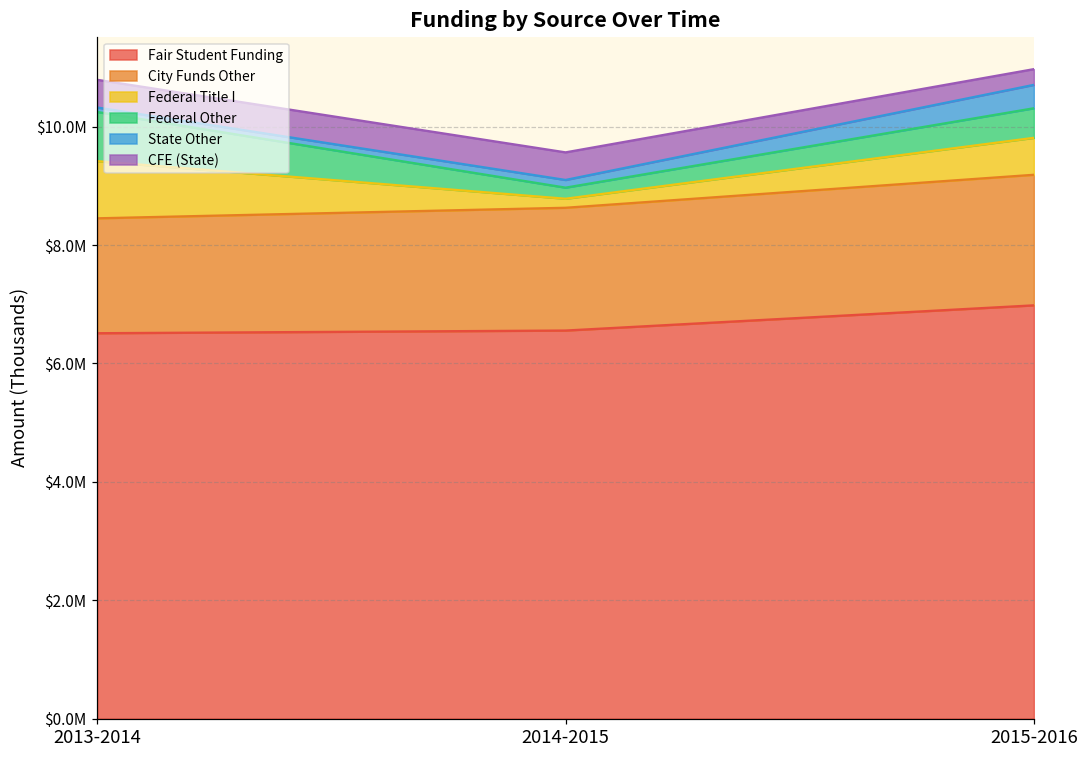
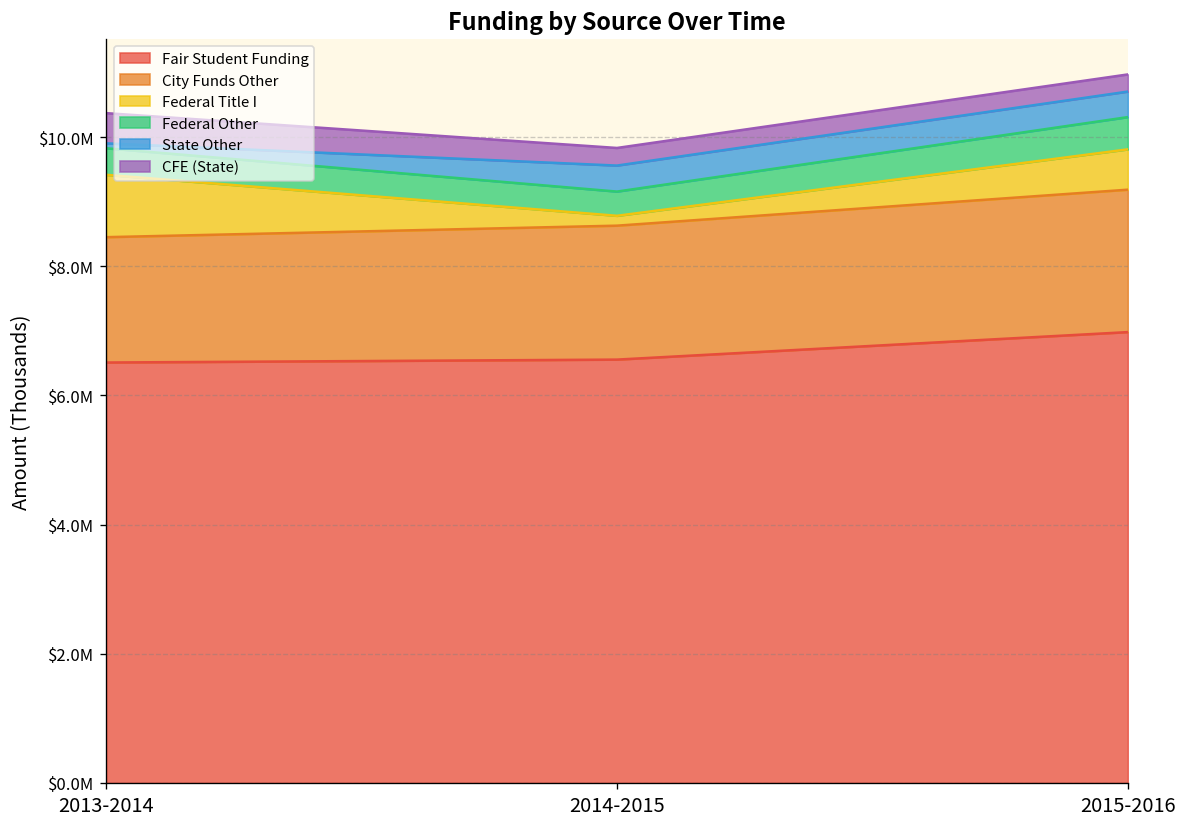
  {
    "Federal Title I": {
      "2013-2014": "$1000000",
      "2014-2015": "$200000",
      "2015-2016": "$600000"
    },
    "Federal Other": {
-     "2013-2014": "$800000",
-     "2014-2015": "$200000",
+     "2013-2014": "$400000",
+     "2014-2015": "$400000",
      "2015-2016": "$500000"
    },
    "State Other": {
      "2013-2014": "$100000",
-     "2014-2015": "$100000",
+     "2014-2015": "$400000",
      "2015-2016": "$400000"
    },
    "CFE (State)": {
      "2013-2014": "$500000",
-     "2014-2015": "$500000",
+     "2014-2015": "$300000",
      "2015-2016": "$300000"
    }
  }
